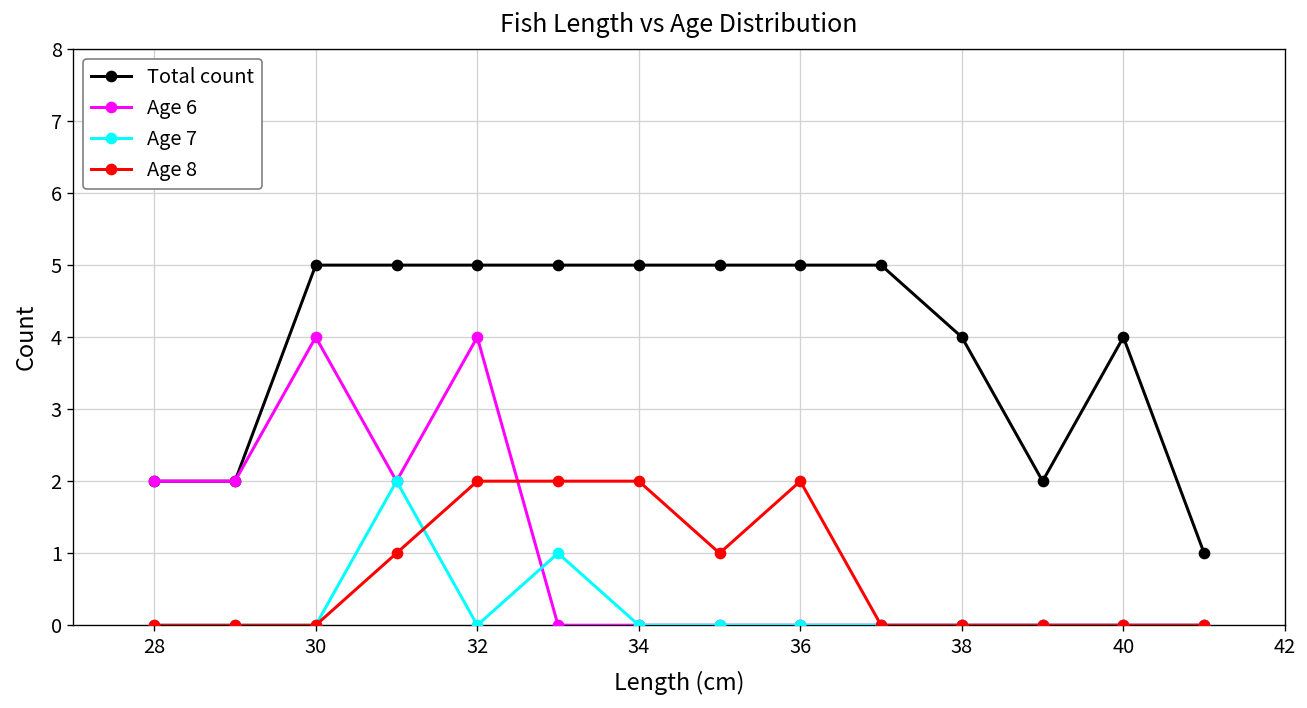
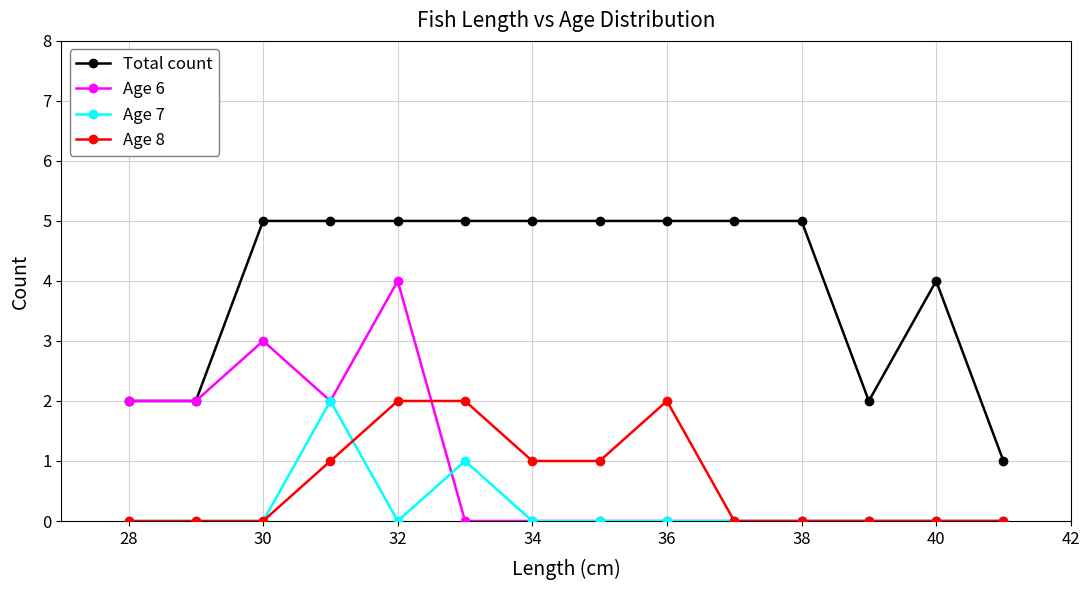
  {
    "Total count": {
      "30": 5,
      "32": 5,
      "34": 5,
      "36": 5,
-     "38": 4,
+     "38": 5,
      "40": 4
    },
    "Age 6": {
-     "30": 4,
+     "30": 3,
      "32": 4
    },
    "Age 7": {
      "32": 0
    },
    "Age 8": {
      "32": 2,
-     "34": 2,
+     "34": 1,
      "36": 2
    }
  }
